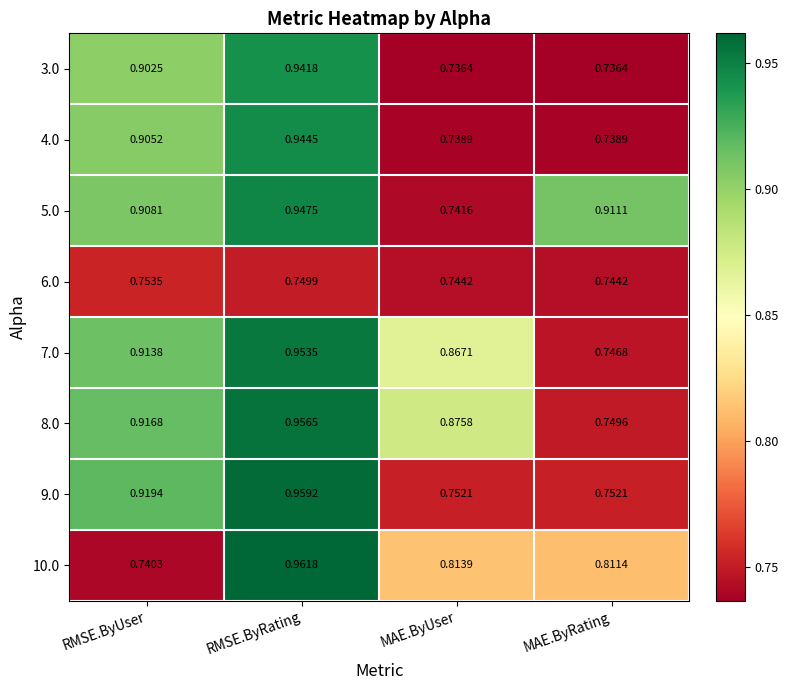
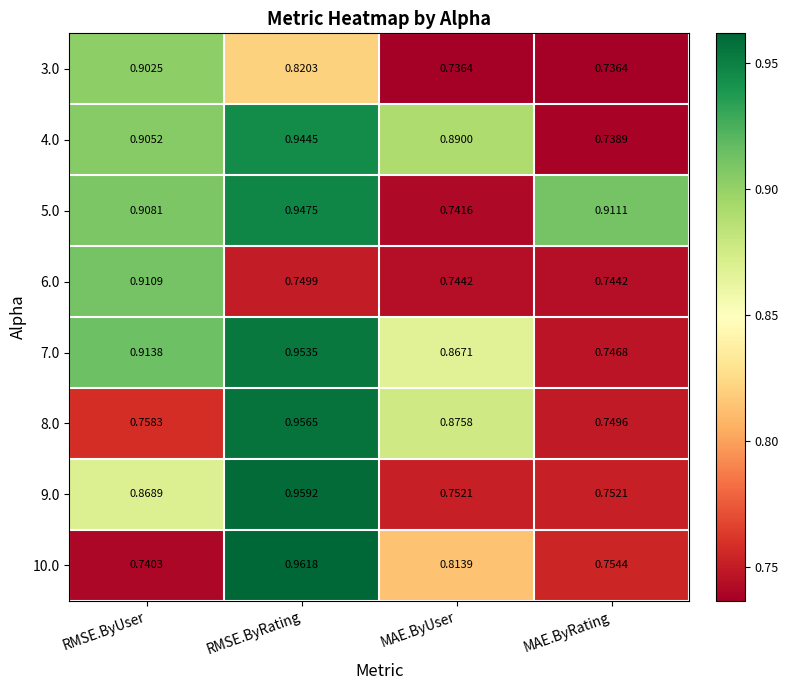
  {
    "3.0": {
      "RMSE.ByUser": 0.9025,
-     "RMSE.ByRating": 0.9418,
+     "RMSE.ByRating": 0.8203,
      "MAE.ByUser": 0.7364,
      "MAE.ByRating": 0.7364
    },
    "4.0": {
      "RMSE.ByUser": 0.9052,
      "RMSE.ByRating": 0.9445,
-     "MAE.ByUser": 0.7389,
+     "MAE.ByUser": 0.8900,
      "MAE.ByRating": 0.7389
    },
    "5.0": {
      "RMSE.ByUser": 0.9081,
      "RMSE.ByRating": 0.9475,
      "MAE.ByUser": 0.7416,
      "MAE.ByRating": 0.9111
    },
    "6.0": {
-     "RMSE.ByUser": 0.7535,
+     "RMSE.ByUser": 0.9109,
      "RMSE.ByRating": 0.7499,
      "MAE.ByUser": 0.7442,
      "MAE.ByRating": 0.7442
    },
    "7.0": {
      "RMSE.ByUser": 0.9138,
      "RMSE.ByRating": 0.9535,
      "MAE.ByUser": 0.8671,
      "MAE.ByRating": 0.7468
    },
    "8.0": {
-     "RMSE.ByUser": 0.9168,
+     "RMSE.ByUser": 0.7583,
      "RMSE.ByRating": 0.9565,
      "MAE.ByUser": 0.8758,
      "MAE.ByRating": 0.7496
    },
    "9.0": {
-     "RMSE.ByUser": 0.9194,
+     "RMSE.ByUser": 0.8689,
      "RMSE.ByRating": 0.9592,
      "MAE.ByUser": 0.7521,
      "MAE.ByRating": 0.7521
    },
    "10.0": {
      "RMSE.ByUser": 0.7403,
      "RMSE.ByRating": 0.9618,
      "MAE.ByUser": 0.8139,
-     "MAE.ByRating": 0.8114
+     "MAE.ByRating": 0.7544
    }
  }
